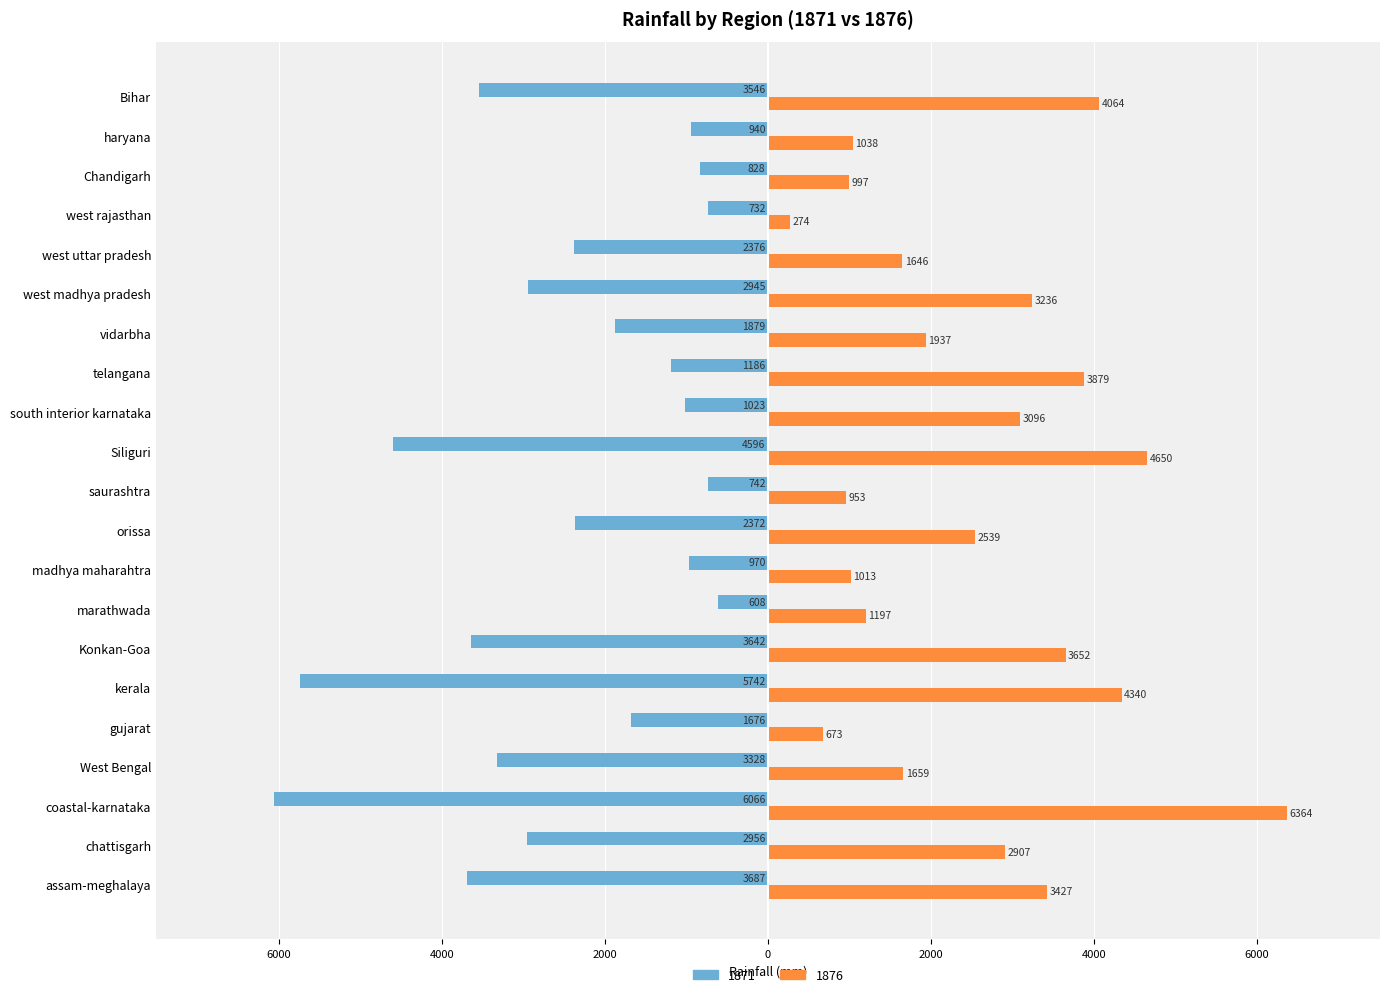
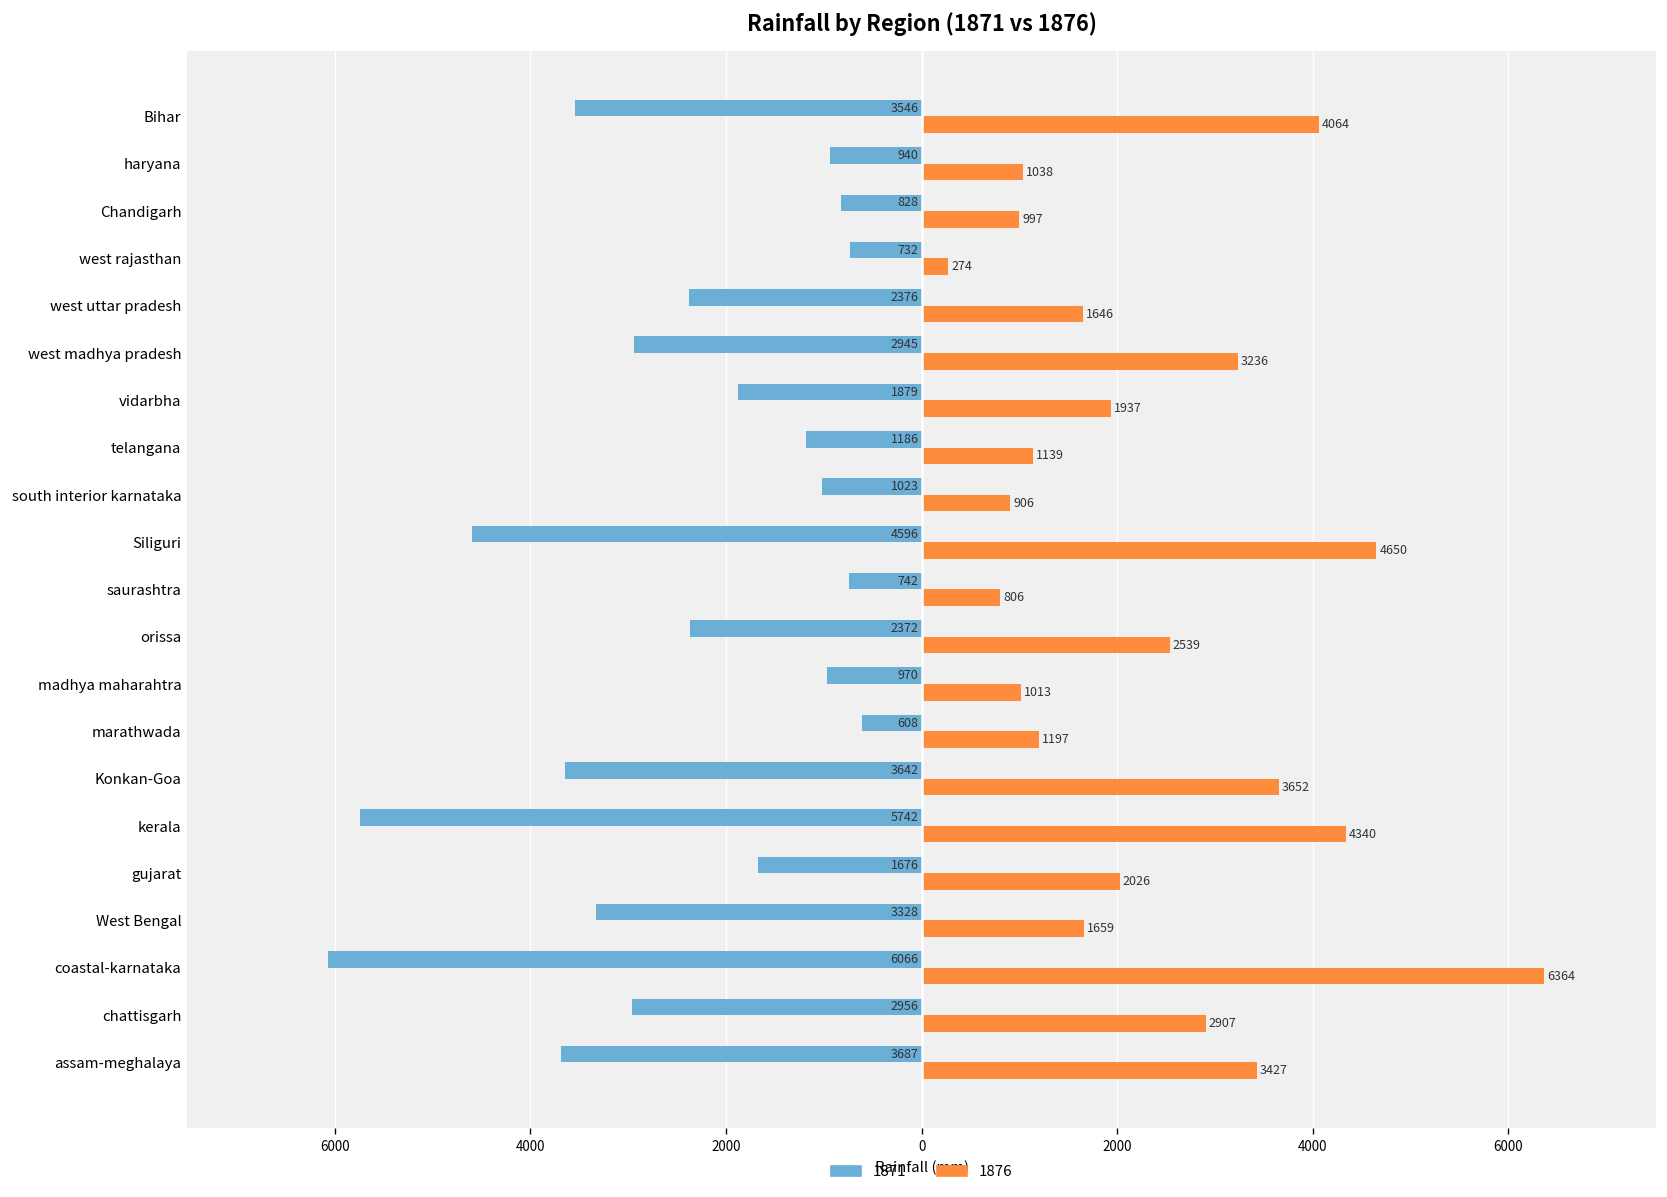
  {
    "1876": {
      "Bihar": 4064,
      "haryana": 1038,
      "Chandigarh": 997,
      "west rajasthan": 274,
      "west uttar pradesh": 1646,
      "west madhya pradesh": 3236,
      "vidarbha": 1937,
-     "telangana": 3879,
-     "south interior karnataka": 3096,
+     "telangana": 1139,
+     "south interior karnataka": 906,
      "Siliguri": 4650,
-     "saurashtra": 953,
+     "saurashtra": 806,
      "orissa": 2539,
      "madhya maharahtra": 1013,
      "marathwada": 1197,
      "Konkan-Goa": 3652,
      "kerala": 4340,
-     "gujarat": 673,
+     "gujarat": 2026,
      "West Bengal": 1659,
      "coastal-karnataka": 6364,
      "chattisgarh": 2907,
      "assam-meghalaya": 3427
    }
  }
